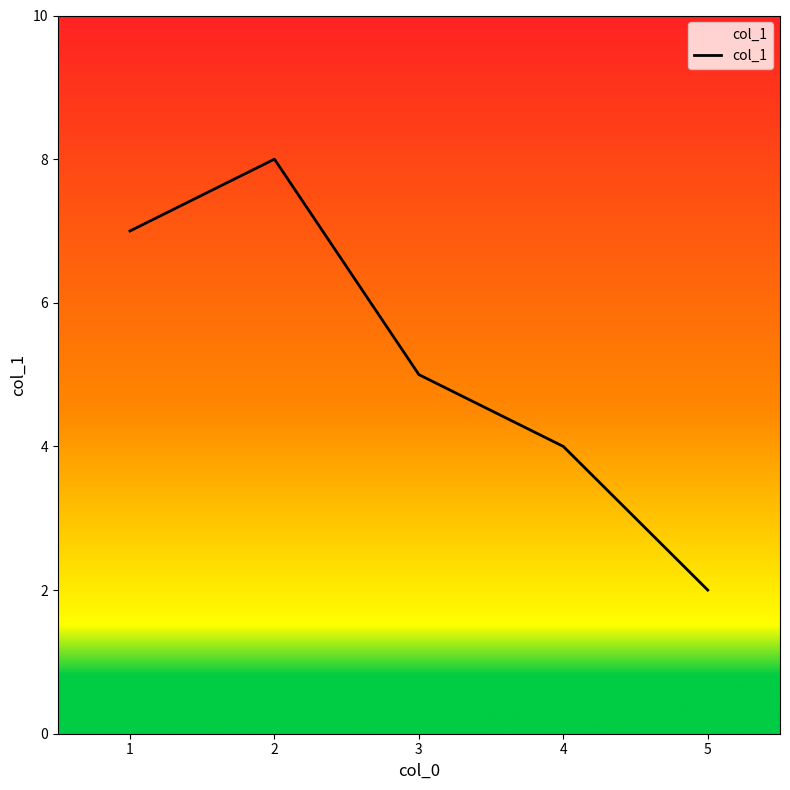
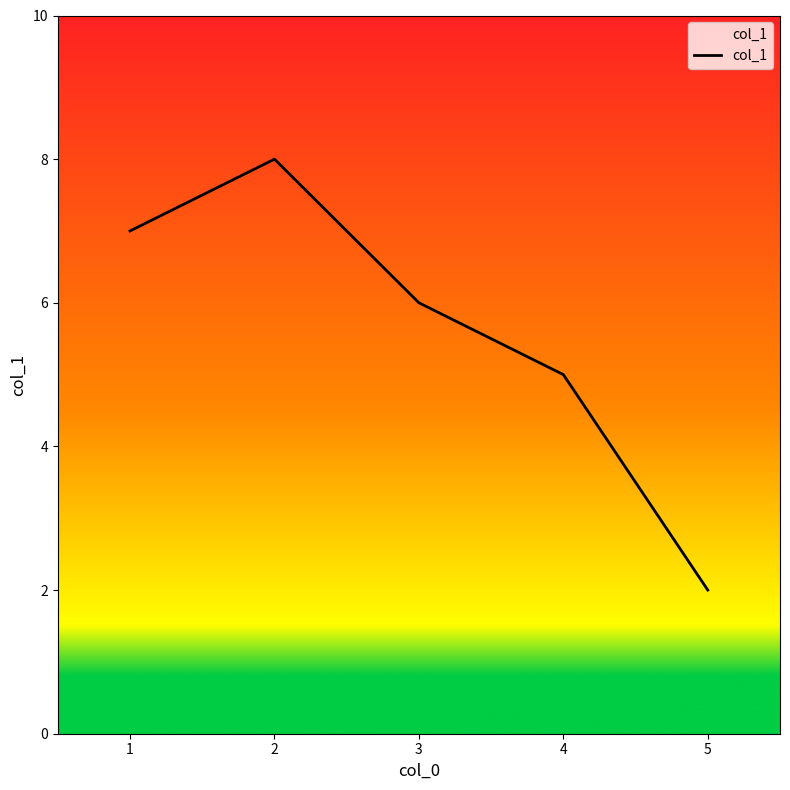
  {
    "1": 7,
    "2": 8,
-   "3": 5,
-   "4": 4,
+   "3": 6,
+   "4": 5,
    "5": 2
  }
